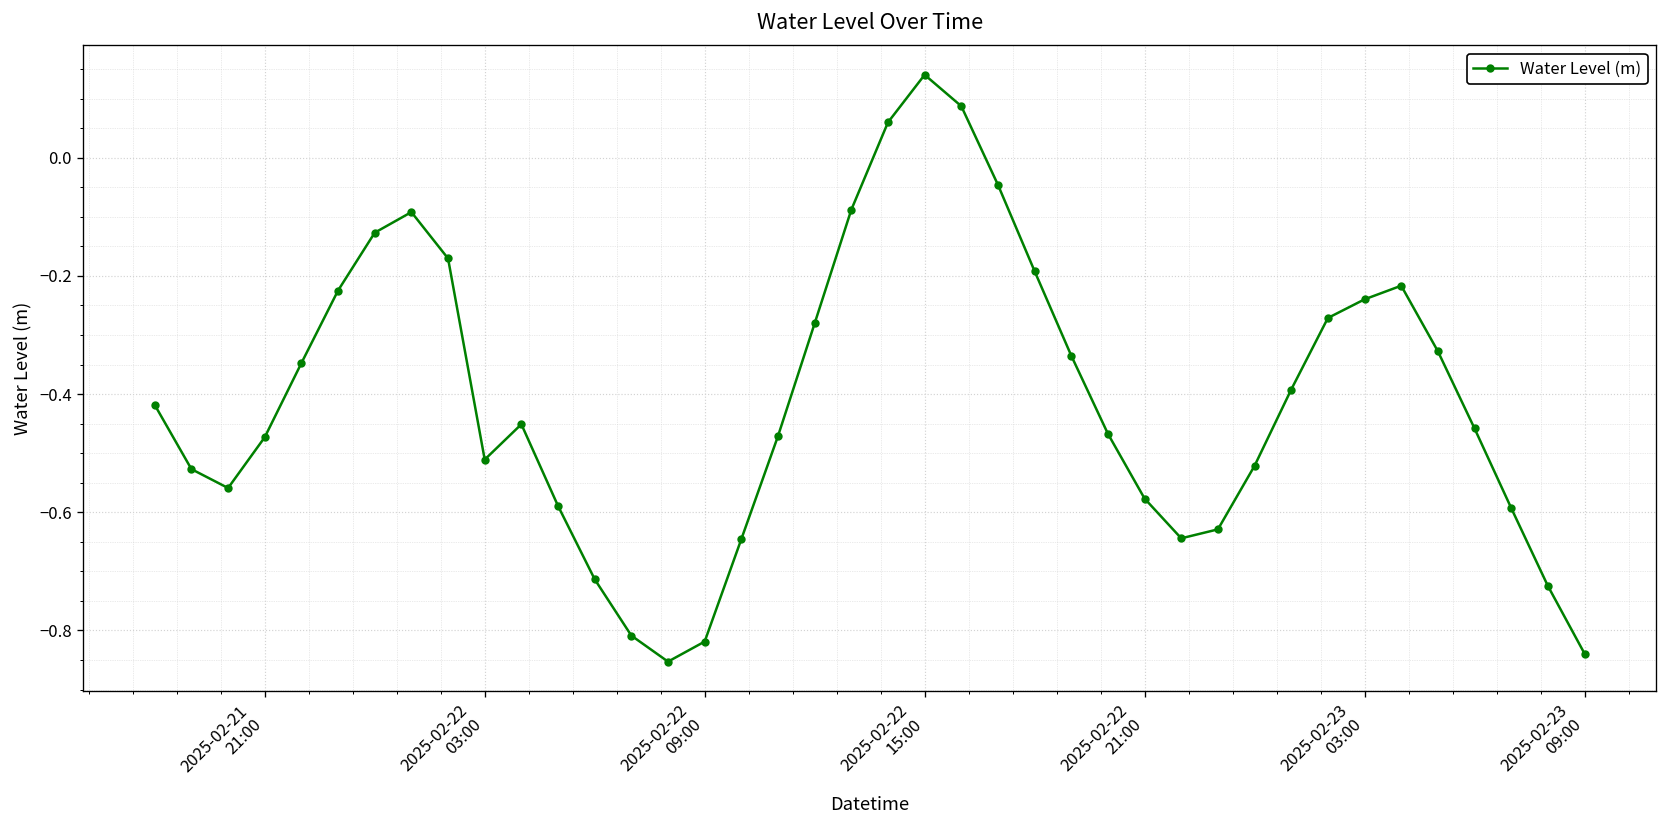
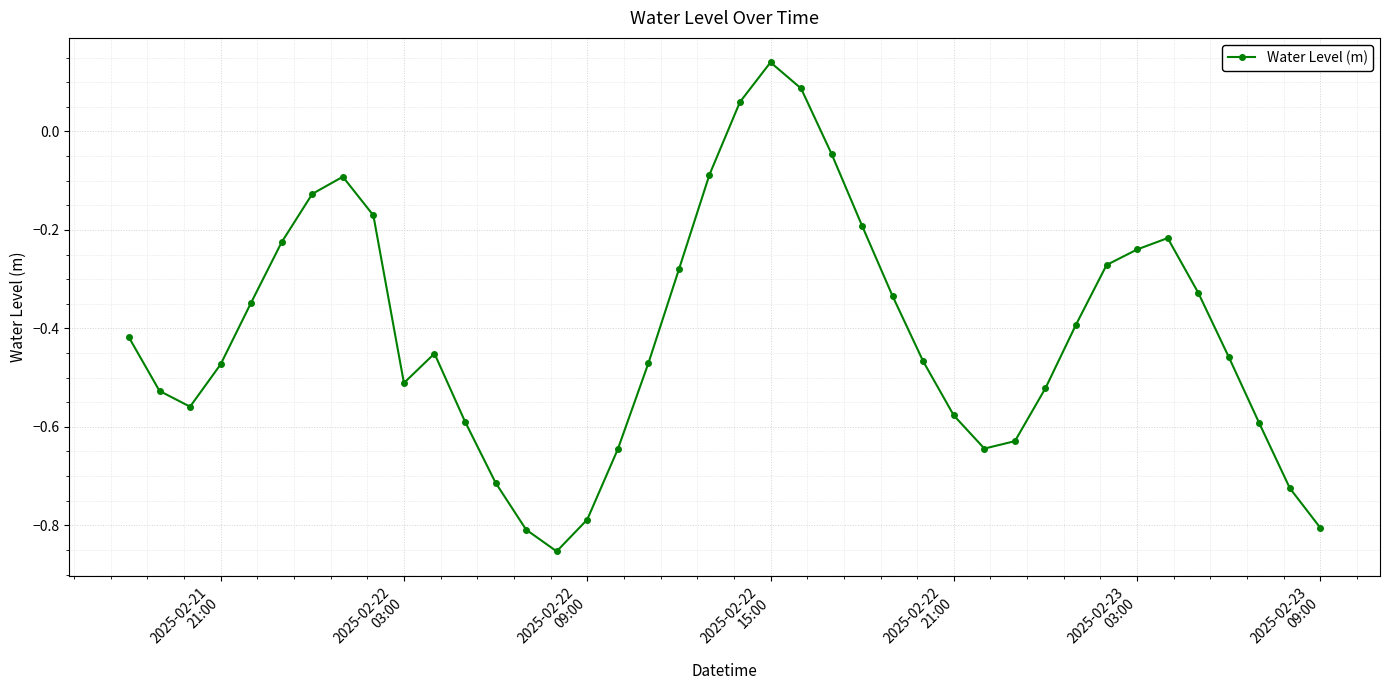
  {
    "2025-02-21 21:00": -0.47,
    "2025-02-22 03:00": -0.51,
-   "2025-02-22 09:00": -0.82,
+   "2025-02-22 09:00": -0.79,
    "2025-02-22 15:00": 0.14,
    "2025-02-22 21:00": -0.58,
    "2025-02-23 03:00": -0.24,
-   "2025-02-23 09:00": -0.84
+   "2025-02-23 09:00": -0.81
  }
